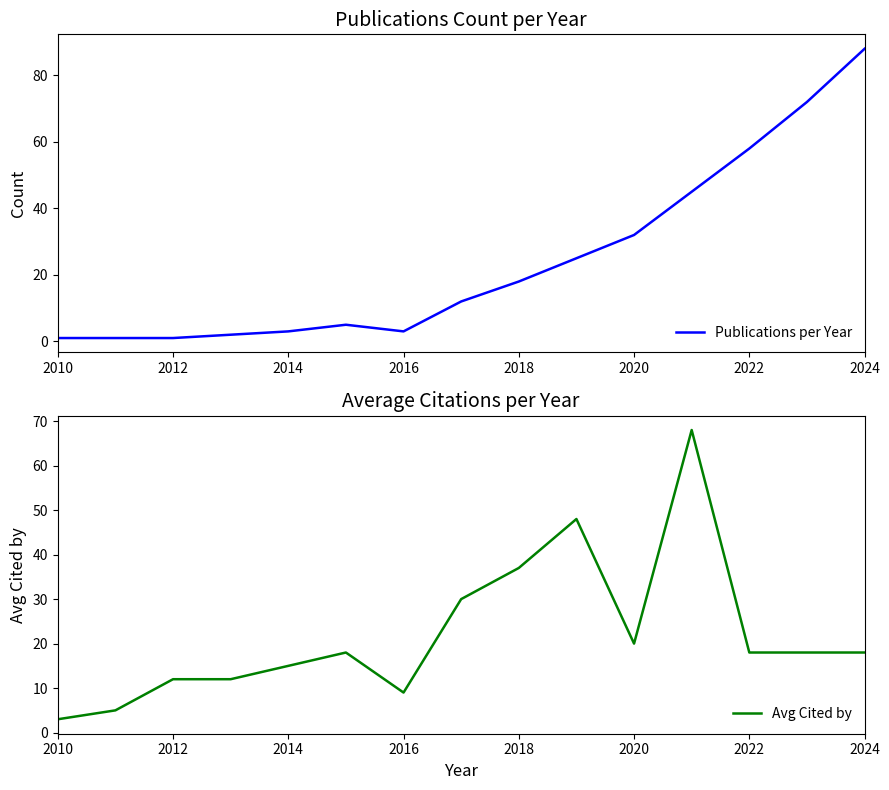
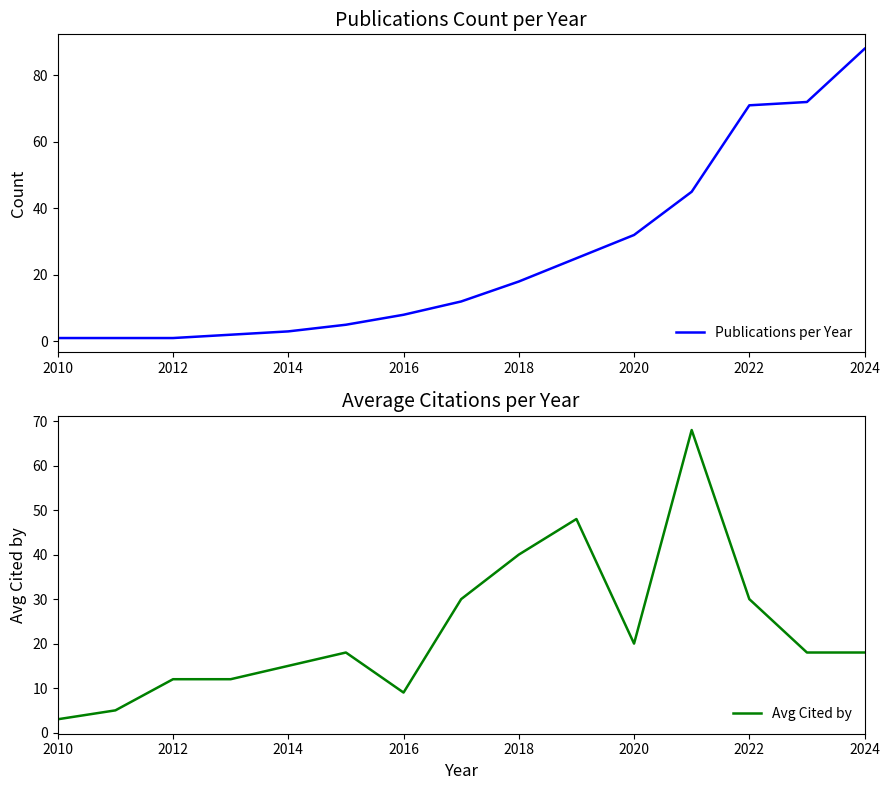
  {
    "Publications Count per Year": {
      "2010": 1,
      "2012": 1,
      "2014": 3,
-     "2016": 3,
+     "2016": 8,
      "2018": 18,
      "2020": 32,
-     "2022": 58,
+     "2022": 71,
      "2024": 88
    },
    "Average Citations per Year": {
      "2010": 3,
      "2012": 12,
      "2014": 15,
      "2016": 9,
-     "2018": 37,
+     "2018": 40,
      "2020": 20,
-     "2022": 18,
+     "2022": 30,
      "2024": 18
    }
  }
